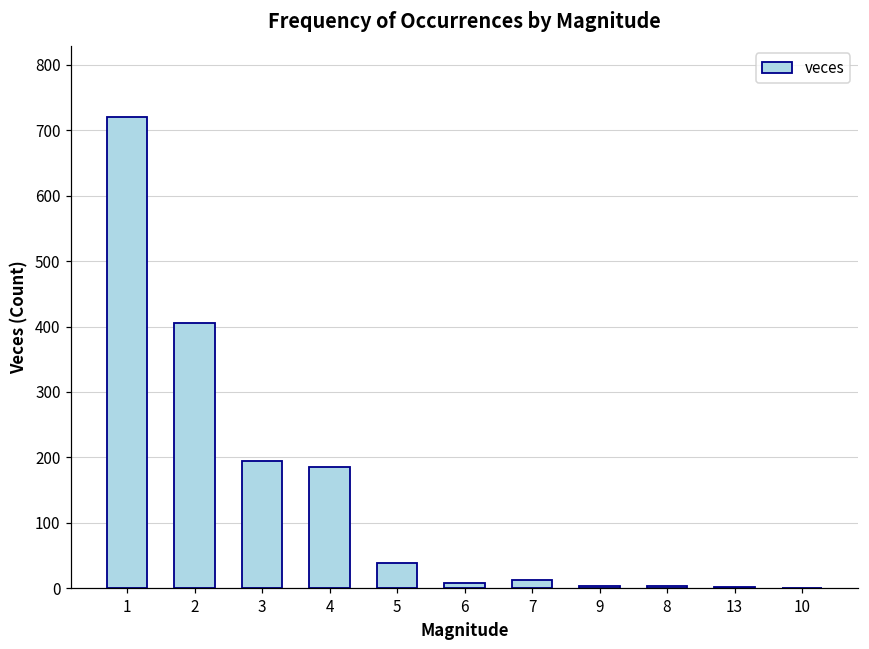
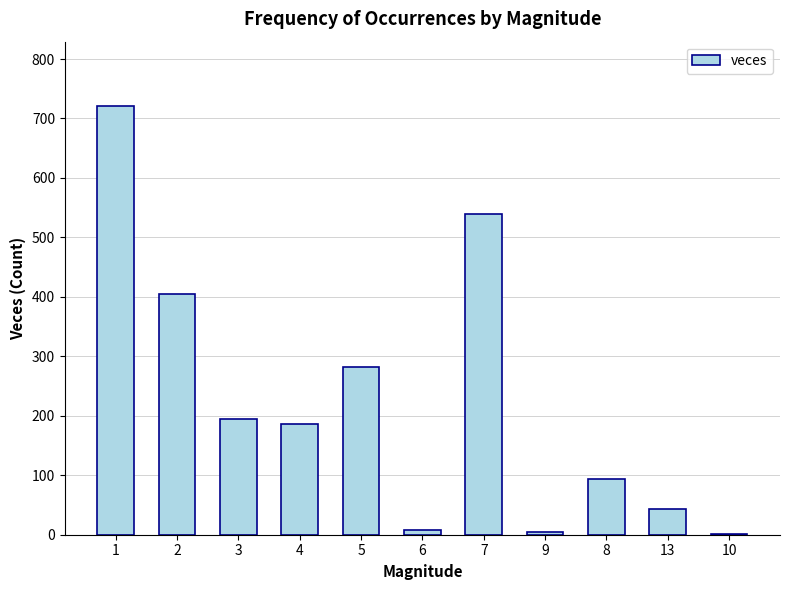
  {
    "1": 720,
    "2": 410,
    "3": 200,
    "4": 190,
-   "5": 40,
+   "5": 280,
    "6": 10,
-   "7": 10,
-   "8": 0,
-   "13": 0
+   "7": 540,
+   "8": 90,
+   "13": 40
  }
